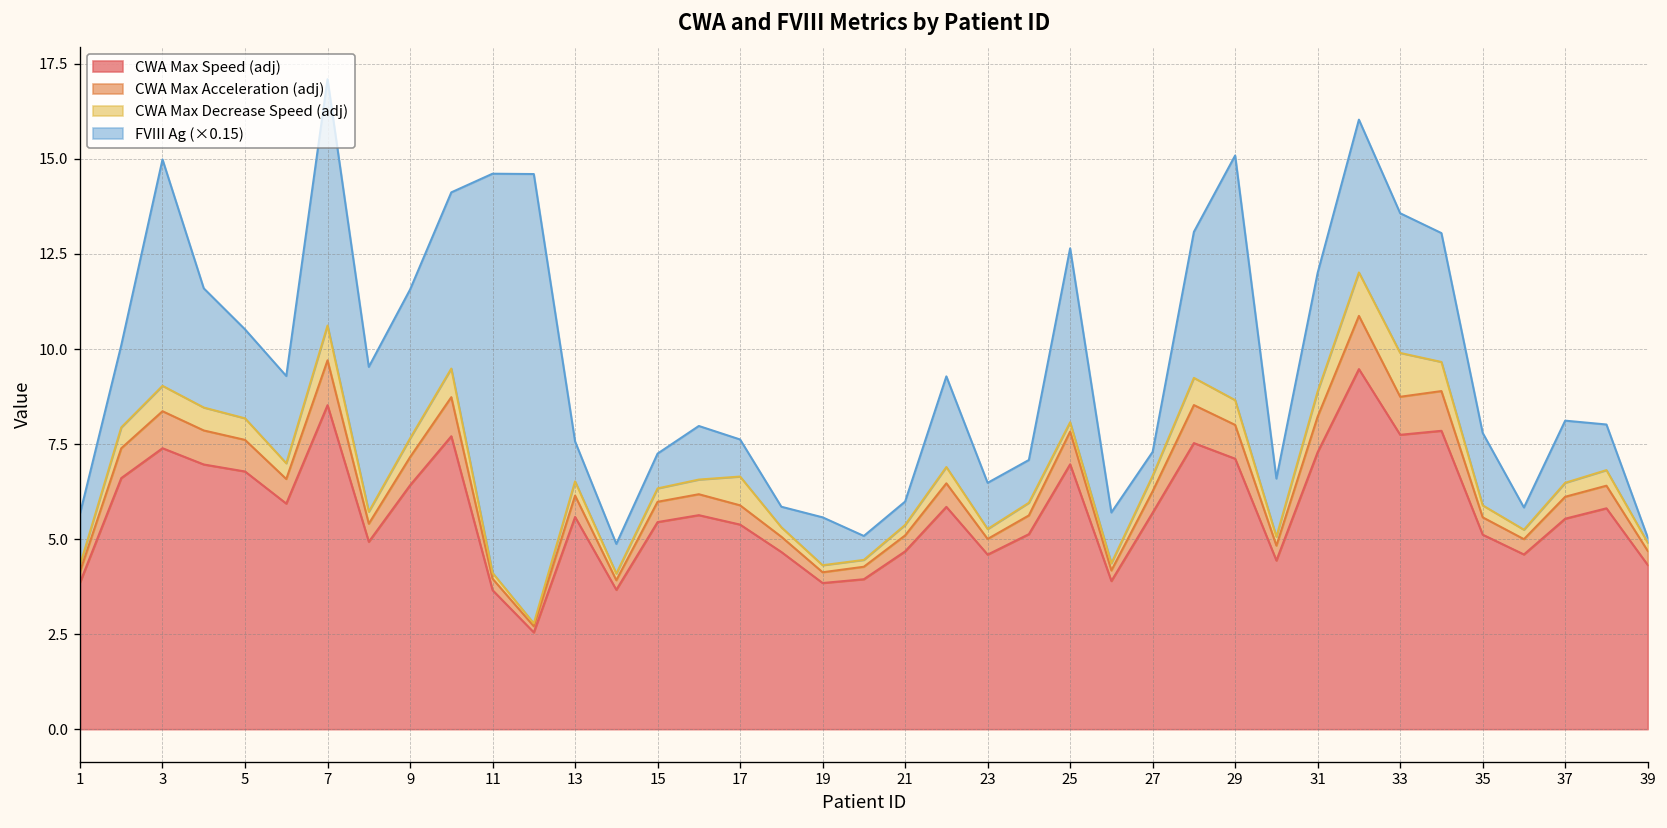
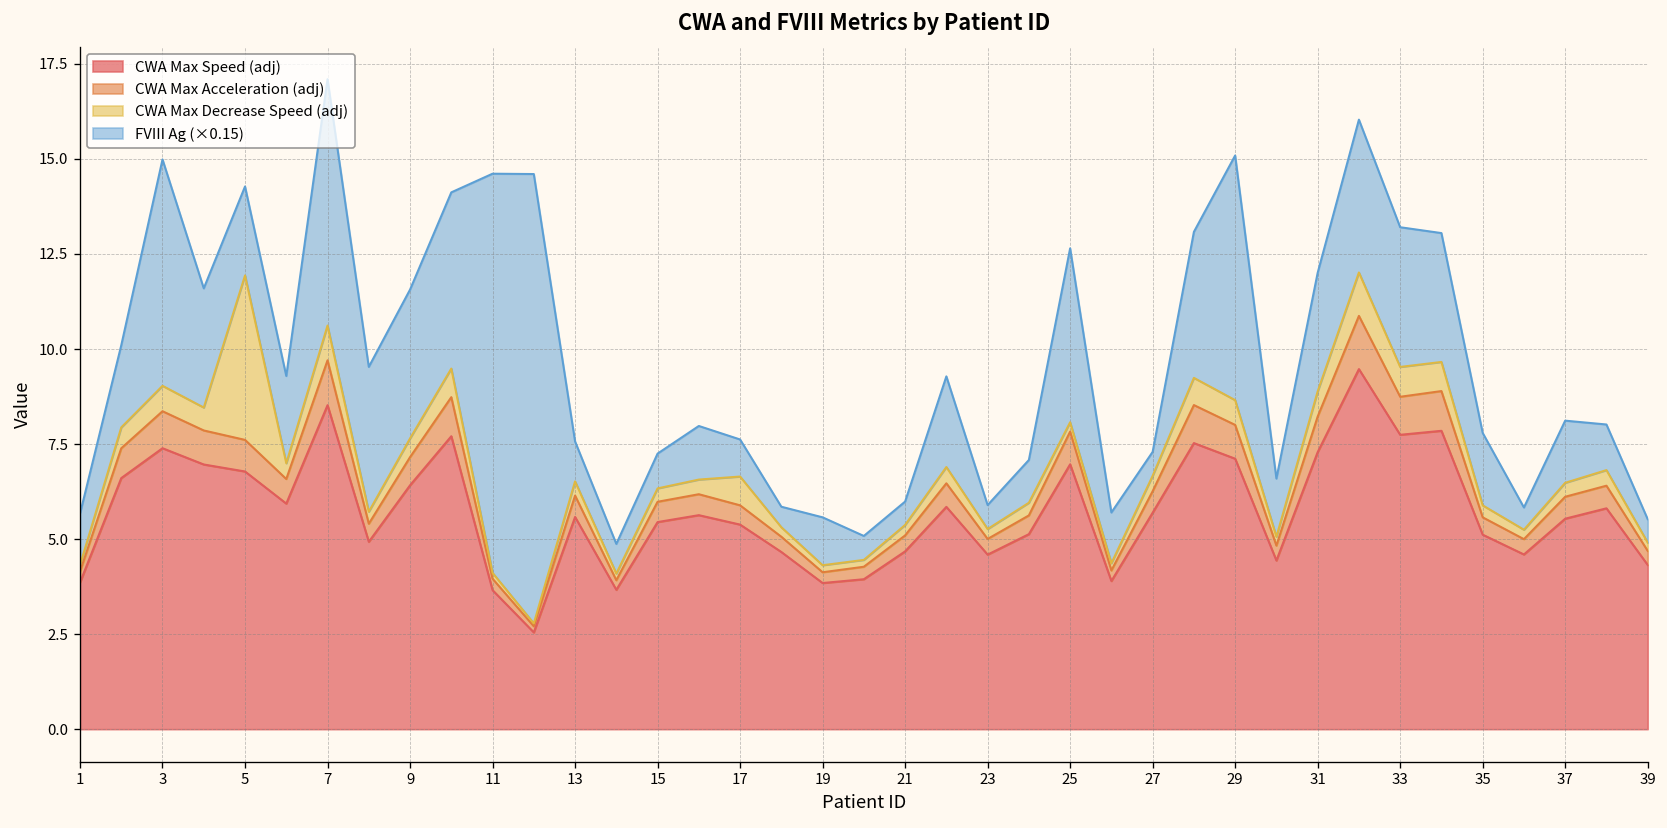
  {
    "CWA Max Decrease Speed (adj)": {
      "1": 0.2,
      "3": 0.7,
-     "5": 0.6,
+     "5": 4.3,
      "7": 0.9,
      "9": 0.5,
      "11": 0.2,
      "13": 0.4,
      "15": 0.4,
      "17": 0.8,
      "19": 0.2,
      "21": 0.3,
      "23": 0.3,
      "25": 0.2,
      "27": 0.4,
      "29": 0.7,
      "31": 0.7,
-     "33": 1.2,
+     "33": 0.8,
      "35": 0.3,
      "37": 0.4,
      "39": 0.2
    },
    "FVIII Ag (×0.15)": {
      "1": 1.3,
      "3": 6.0,
      "5": 2.3,
      "9": 3.9,
      "11": 10.5,
      "13": 1.0,
      "15": 0.9,
      "17": 1.0,
      "19": 1.3,
      "21": 0.6,
-     "23": 1.2,
+     "23": 0.6,
      "25": 4.6,
      "27": 0.6,
      "29": 6.4,
      "31": 3.1,
      "33": 3.7,
      "35": 1.9,
      "37": 1.6,
-     "39": 0.1
+     "39": 0.6
    }
  }
